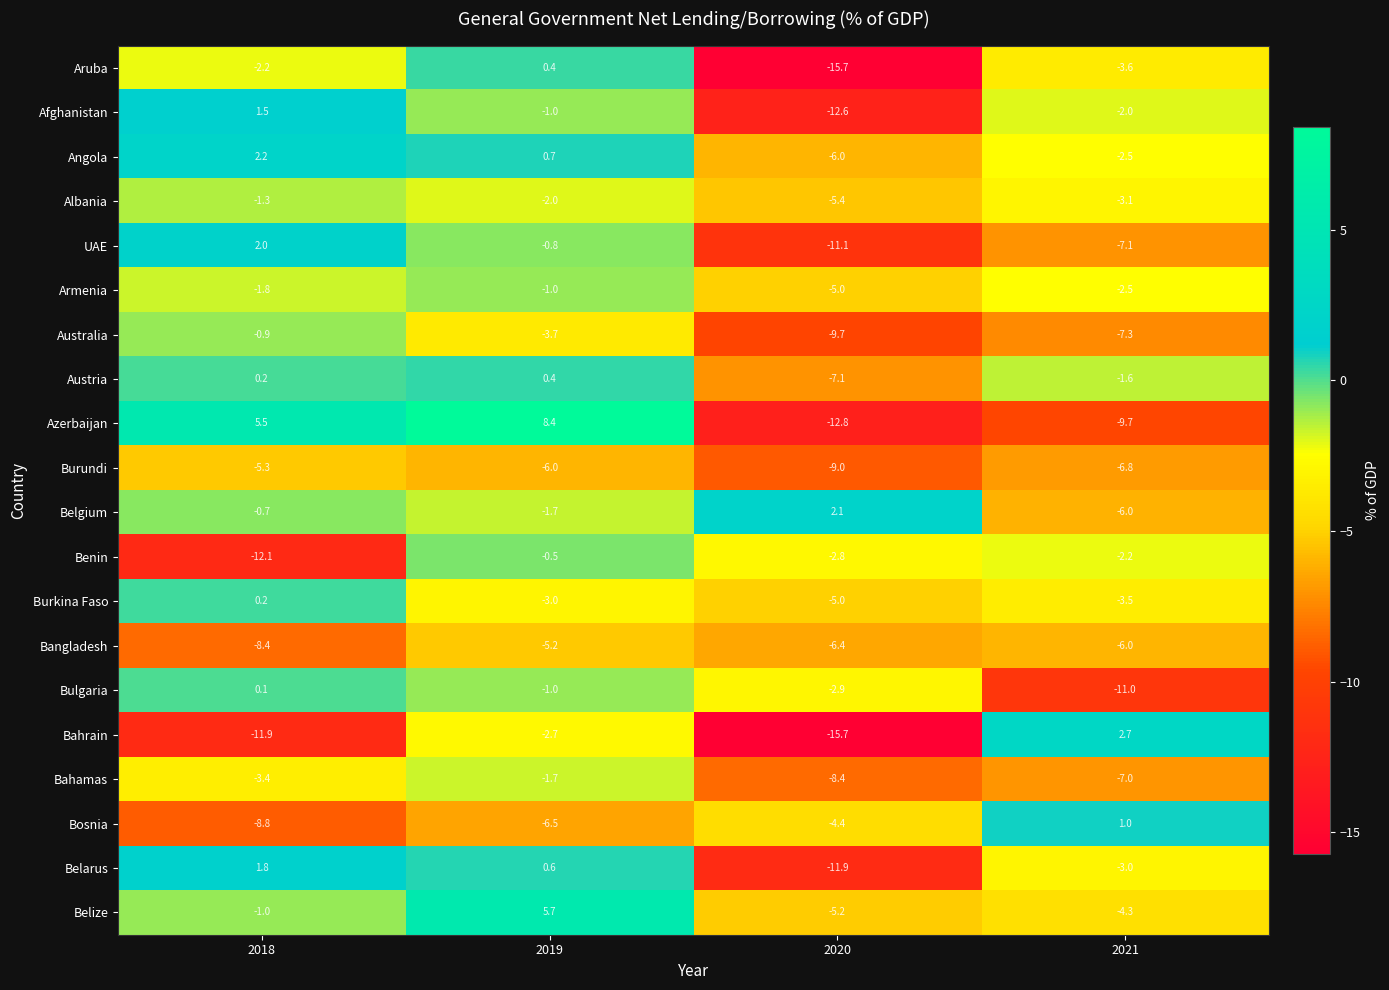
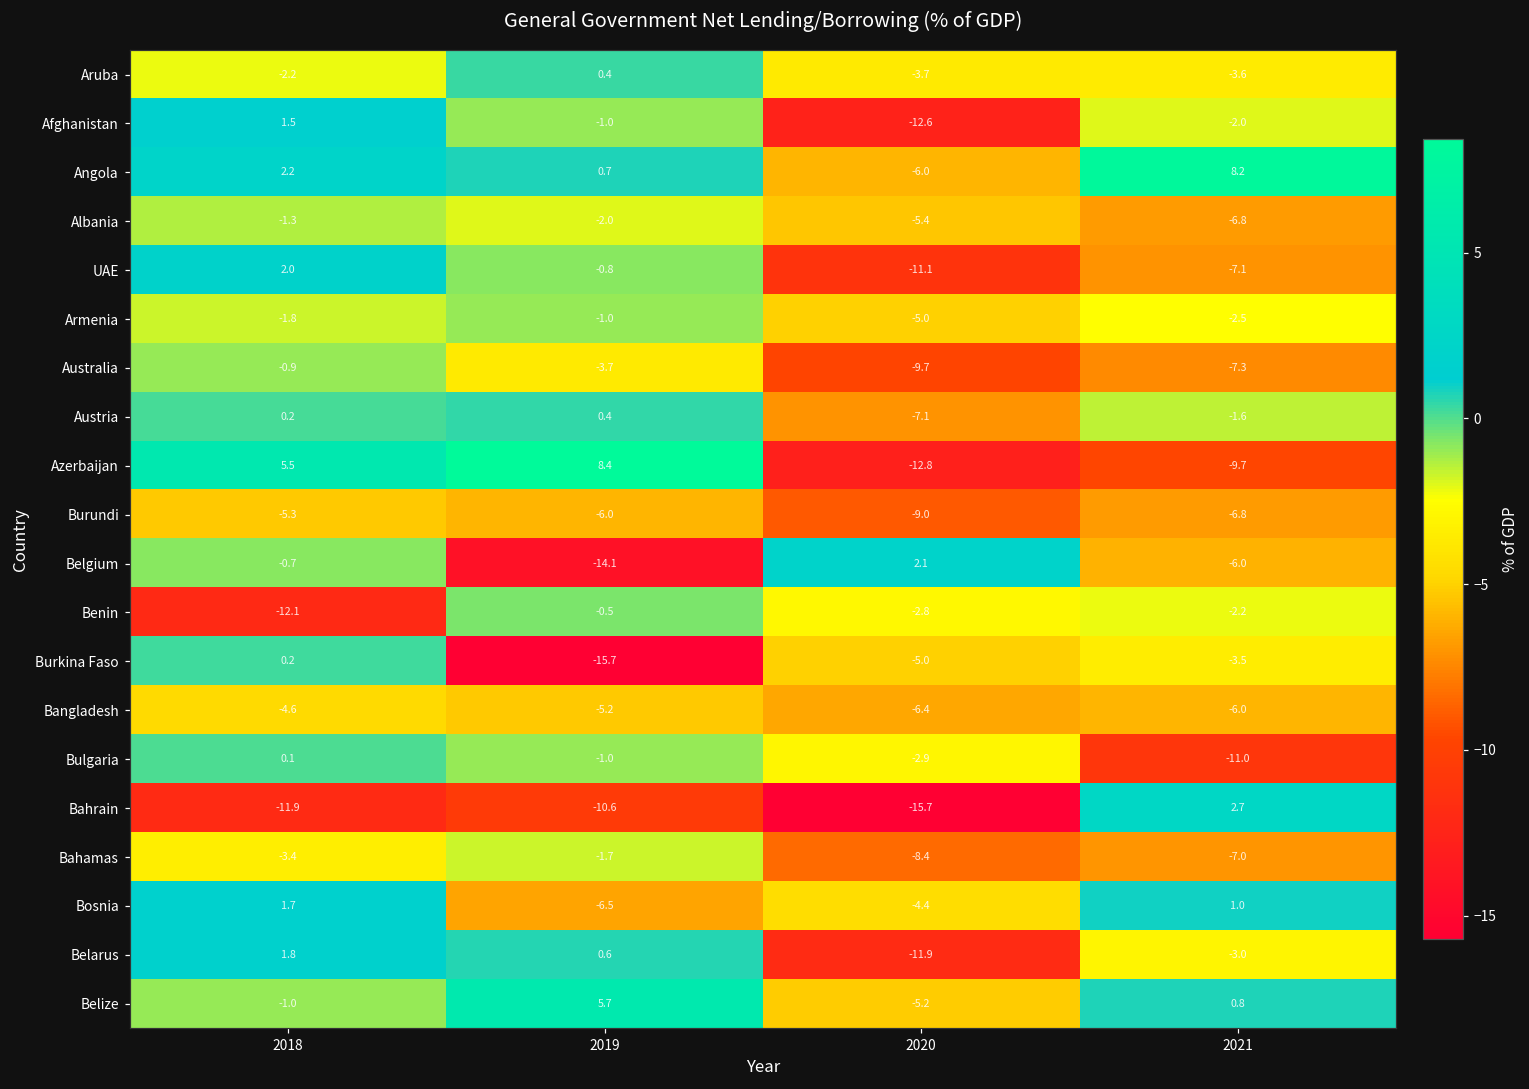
  {
    "Aruba": {
      "2018": -2.2,
      "2019": 0.4,
-     "2020": -15.7,
+     "2020": -3.7,
      "2021": -3.6
    },
    "Afghanistan": {
      "2018": 1.5,
      "2019": -1.0,
      "2020": -12.6,
      "2021": -2.0
    },
    "Angola": {
      "2018": 2.2,
      "2019": 0.7,
      "2020": -6.0,
-     "2021": -2.5
+     "2021": 8.2
    },
    "Albania": {
      "2018": -1.3,
      "2019": -2.0,
      "2020": -5.4,
-     "2021": -3.1
+     "2021": -6.8
    },
    "UAE": {
      "2018": 2.0,
      "2019": -0.8,
      "2020": -11.1,
      "2021": -7.1
    },
    "Armenia": {
      "2018": -1.8,
      "2019": -1.0,
      "2020": -5.0,
      "2021": -2.5
    },
    "Australia": {
      "2018": -0.9,
      "2019": -3.7,
      "2020": -9.7,
      "2021": -7.3
    },
    "Austria": {
      "2018": 0.2,
      "2019": 0.4,
      "2020": -7.1,
      "2021": -1.6
    },
    "Azerbaijan": {
      "2018": 5.5,
      "2019": 8.4,
      "2020": -12.8,
      "2021": -9.7
    },
    "Burundi": {
      "2018": -5.3,
      "2019": -6.0,
      "2020": -9.0,
      "2021": -6.8
    },
    "Belgium": {
      "2018": -0.7,
-     "2019": -1.7,
+     "2019": -14.1,
      "2020": 2.1,
      "2021": -6.0
    },
    "Benin": {
      "2018": -12.1,
      "2019": -0.5,
      "2020": -2.8,
      "2021": -2.2
    },
    "Burkina Faso": {
      "2018": 0.2,
-     "2019": -3.0,
+     "2019": -15.7,
      "2020": -5.0,
      "2021": -3.5
    },
    "Bangladesh": {
-     "2018": -8.4,
+     "2018": -4.6,
      "2019": -5.2,
      "2020": -6.4,
      "2021": -6.0
    },
    "Bulgaria": {
      "2018": 0.1,
      "2019": -1.0,
      "2020": -2.9,
      "2021": -11.0
    },
    "Bahrain": {
      "2018": -11.9,
-     "2019": -2.7,
+     "2019": -10.6,
      "2020": -15.7,
      "2021": 2.7
    },
    "Bahamas": {
      "2018": -3.4,
      "2019": -1.7,
      "2020": -8.4,
      "2021": -7.0
    },
    "Bosnia": {
-     "2018": -8.8,
+     "2018": 1.7,
      "2019": -6.5,
      "2020": -4.4,
      "2021": 1.0
    },
    "Belarus": {
      "2018": 1.8,
      "2019": 0.6,
      "2020": -11.9,
      "2021": -3.0
    },
    "Belize": {
      "2018": -1.0,
      "2019": 5.7,
      "2020": -5.2,
-     "2021": -4.3
+     "2021": 0.8
    }
  }
